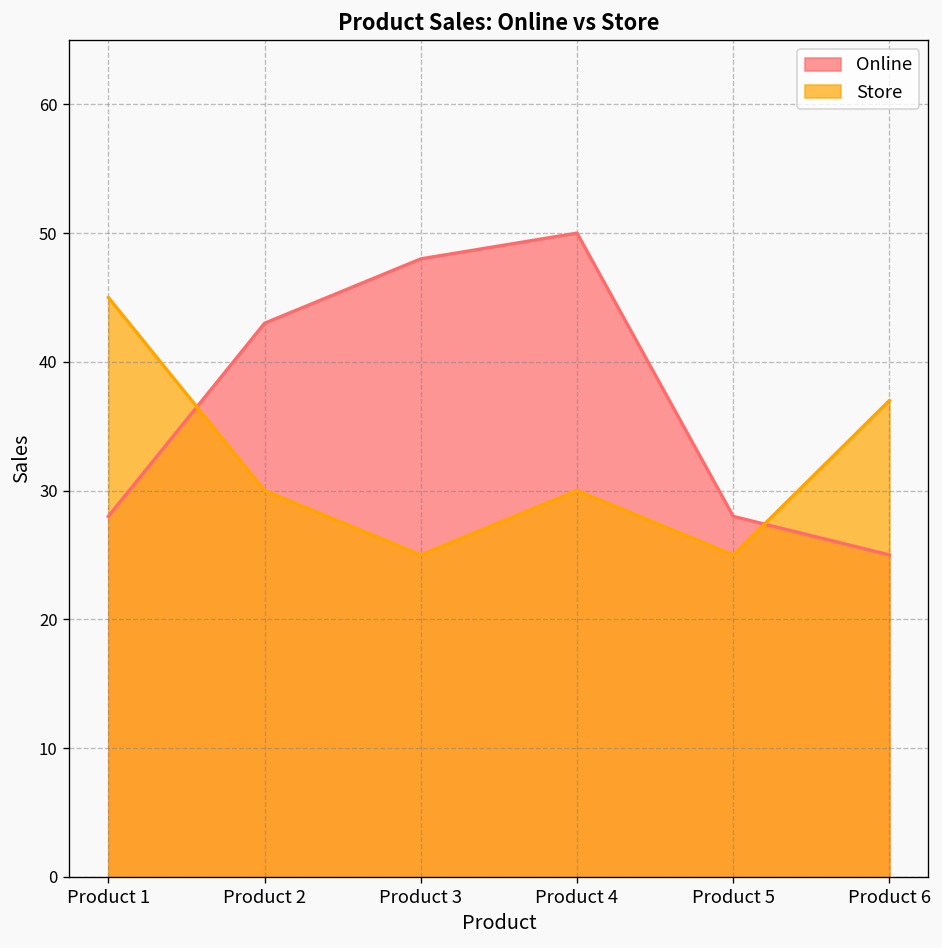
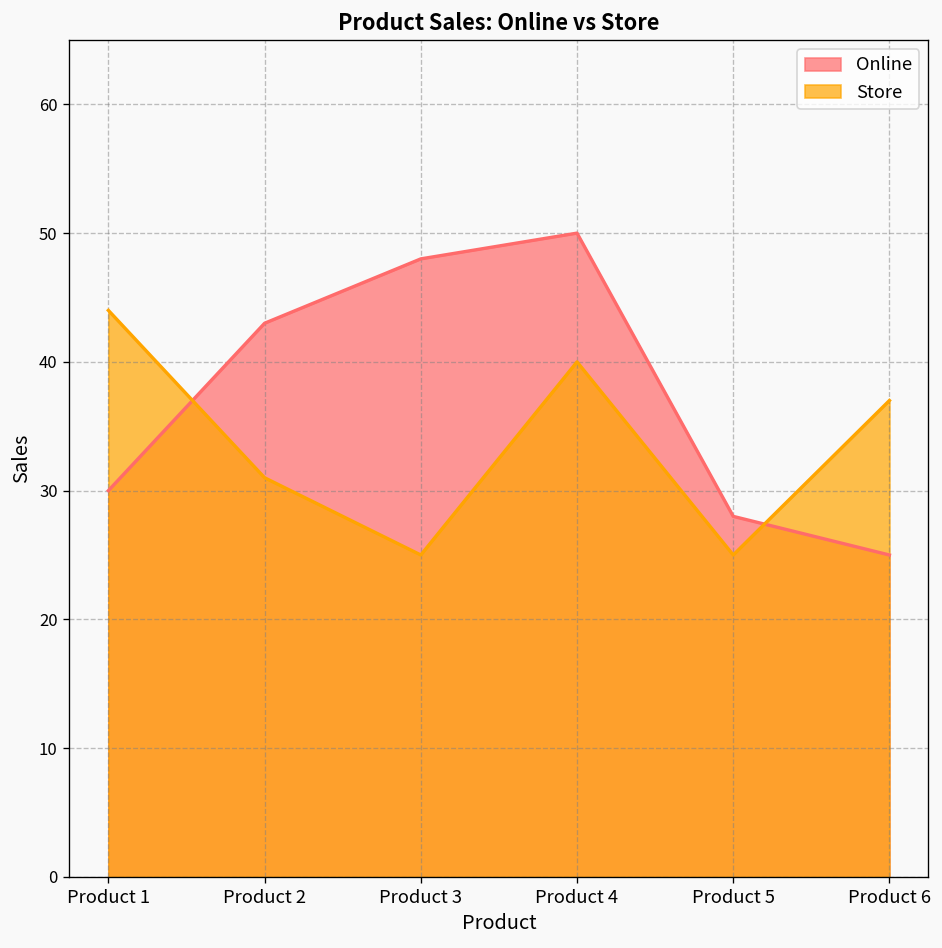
  {
    "Online": {
-     "Product 1": 28,
+     "Product 1": 30,
      "Product 2": 43,
      "Product 3": 48,
      "Product 4": 50,
      "Product 5": 28,
      "Product 6": 25
    },
    "Store": {
-     "Product 1": 45,
-     "Product 2": 30,
+     "Product 1": 44,
+     "Product 2": 31,
      "Product 3": 25,
-     "Product 4": 30,
+     "Product 4": 40,
      "Product 5": 25,
      "Product 6": 37
    }
  }
